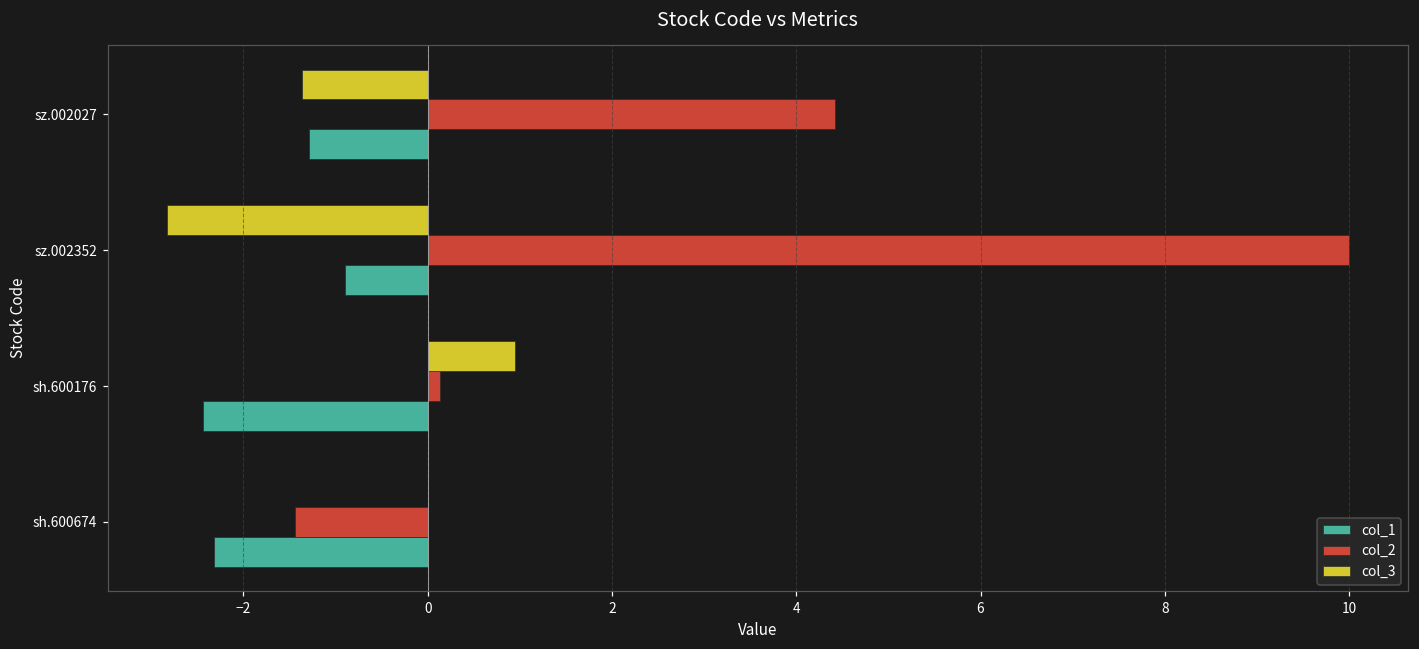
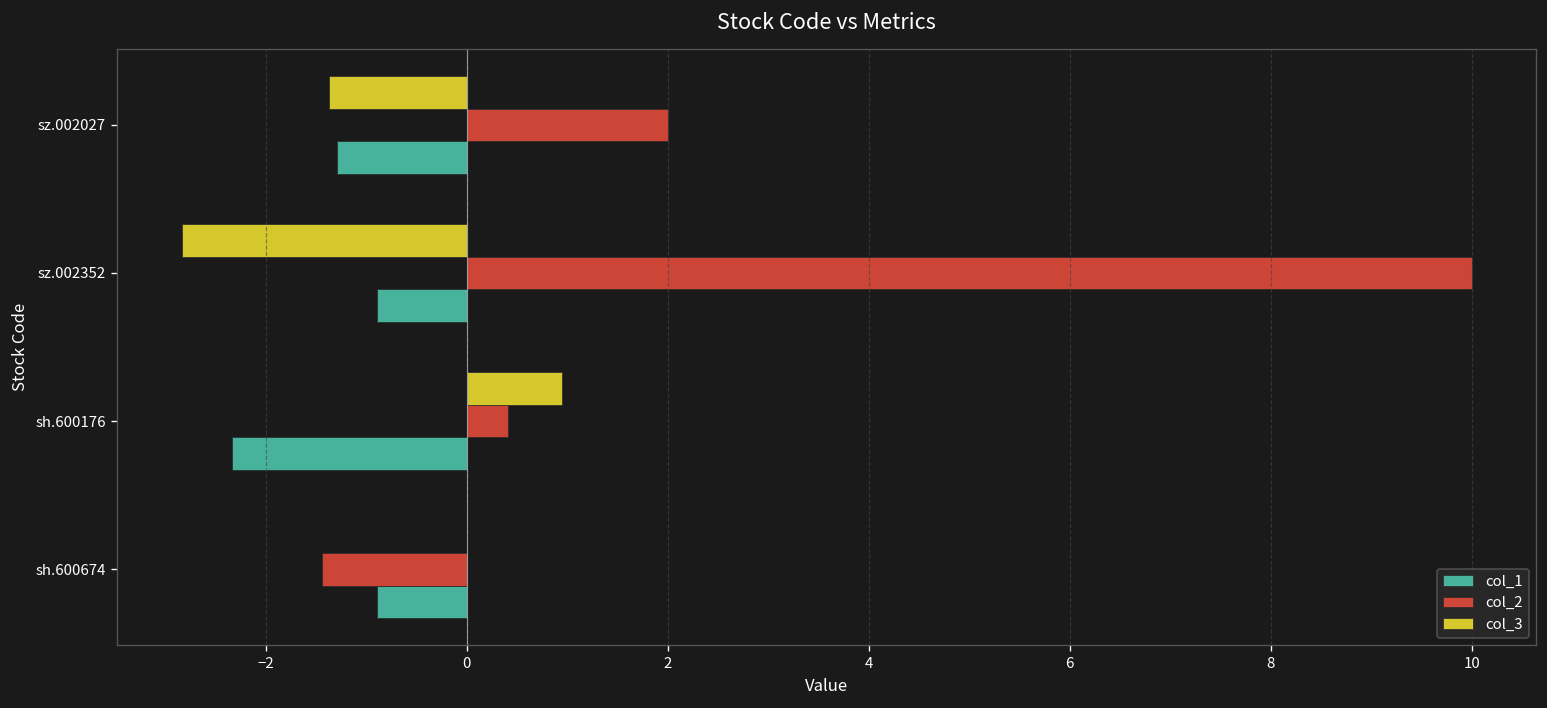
  {
    "col_1": {
      "sz.002027": -1.3,
      "sz.002352": -0.9,
-     "sh.600176": -2.4,
-     "sh.600674": -2.3
+     "sh.600176": -2.3,
+     "sh.600674": -0.9
    },
    "col_2": {
-     "sz.002027": 4.4,
+     "sz.002027": 2.0,
      "sz.002352": 10.0,
-     "sh.600176": 0.1,
+     "sh.600176": 0.4,
      "sh.600674": -1.4
    },
    "col_3": {
      "sz.002027": -1.4,
      "sz.002352": -2.8,
      "sh.600176": 1.0,
      "sh.600674": 0.0
    }
  }
